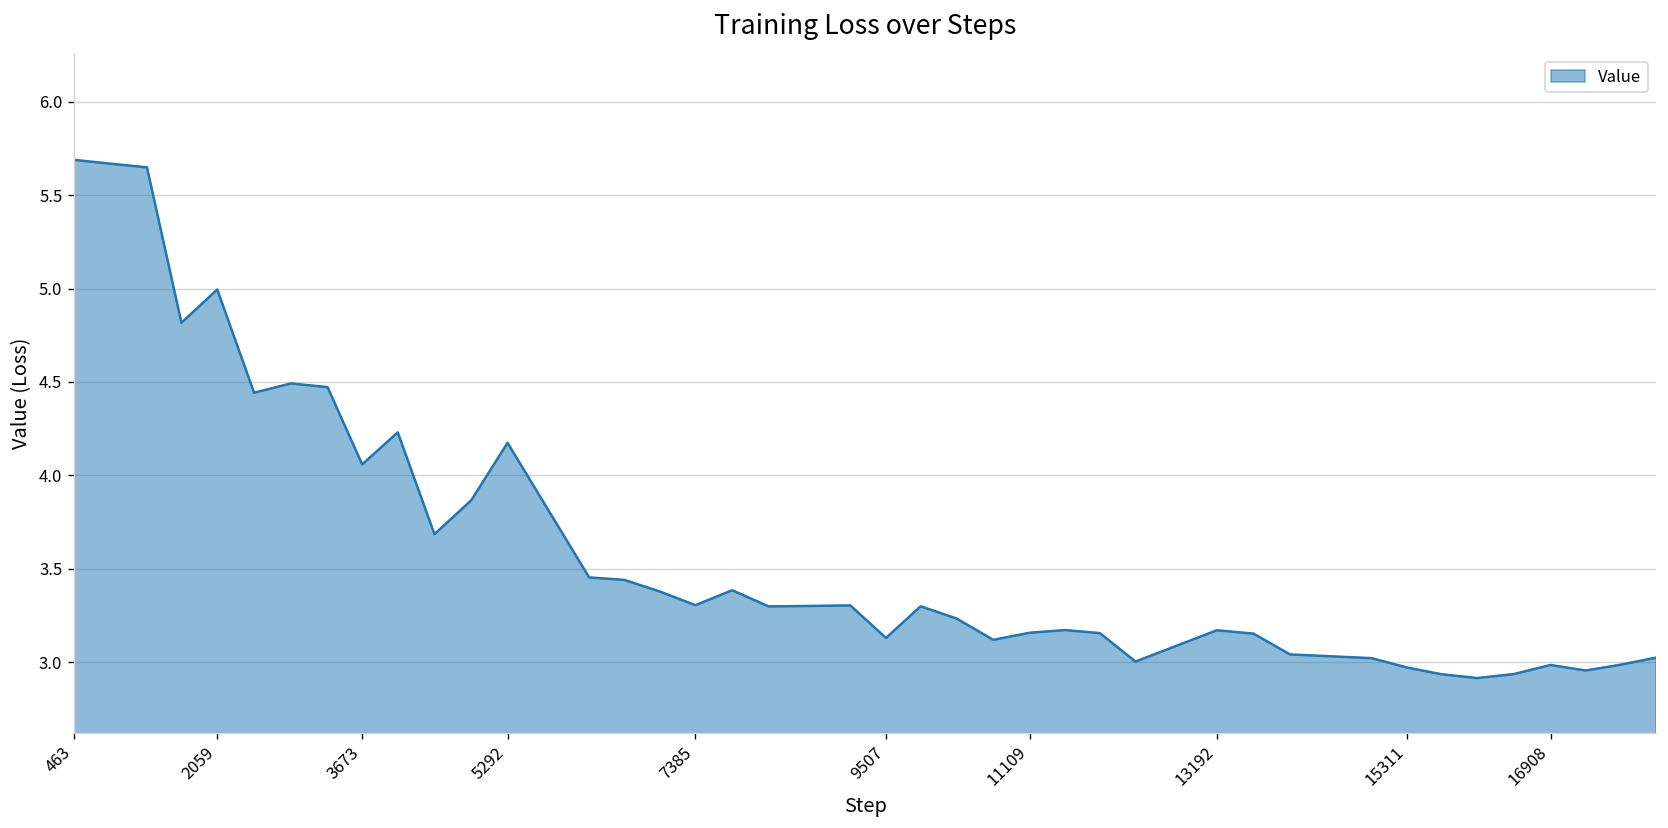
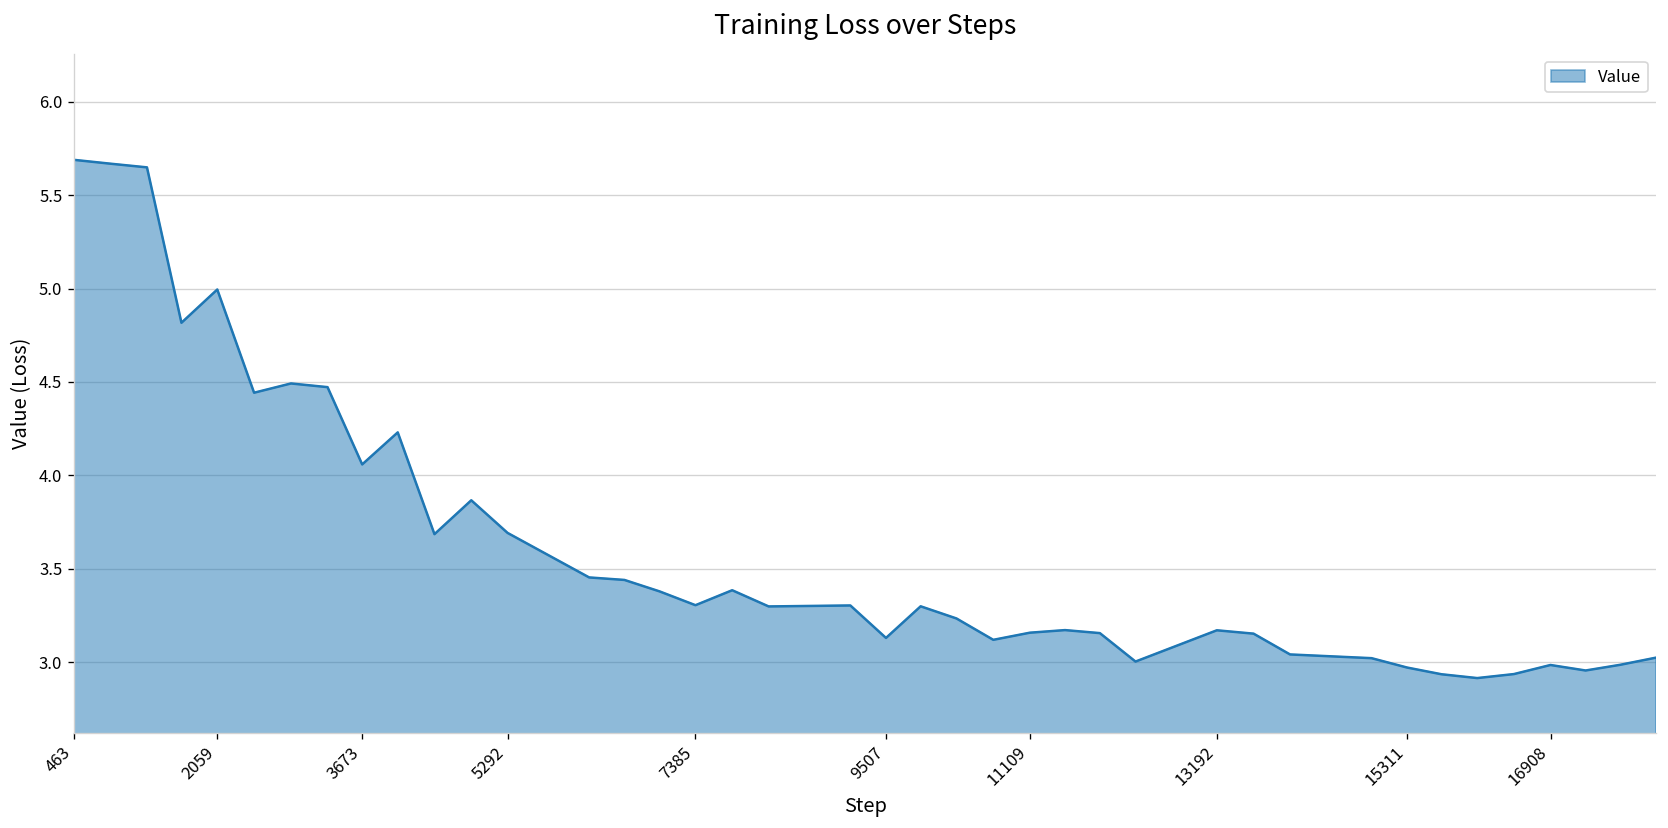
  {
    "463": 5.69,
    "2059": 4.99,
    "3673": 4.06,
-   "5292": 4.17,
+   "5292": 3.69,
    "7385": 3.30,
    "9507": 3.13,
    "11109": 3.16,
    "13192": 3.17,
    "15311": 2.97,
    "16908": 2.98
  }
